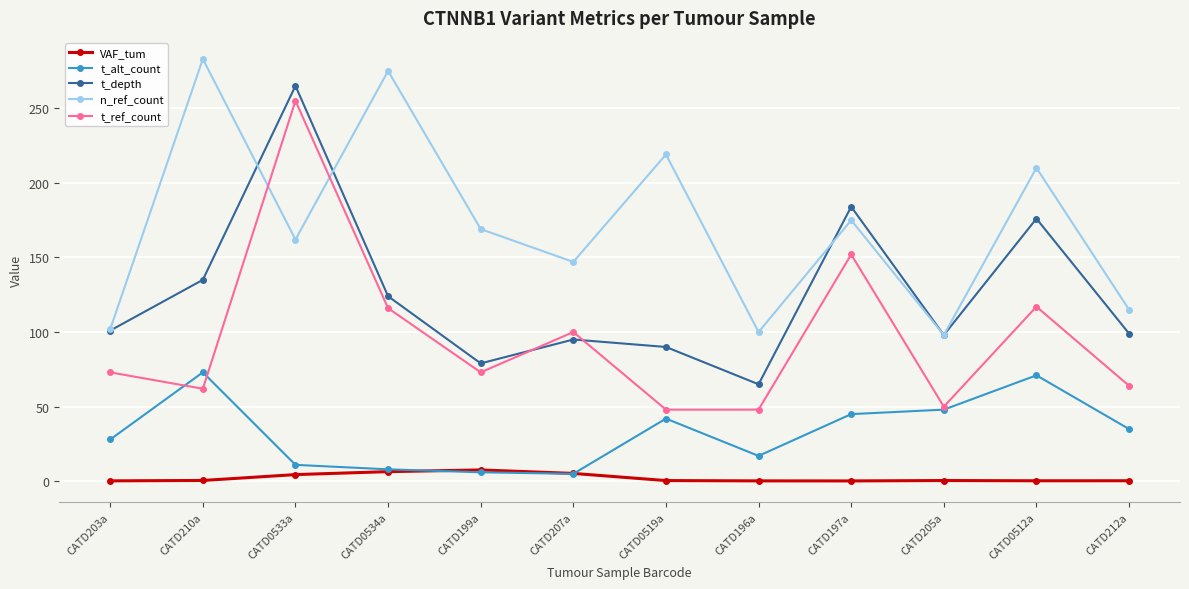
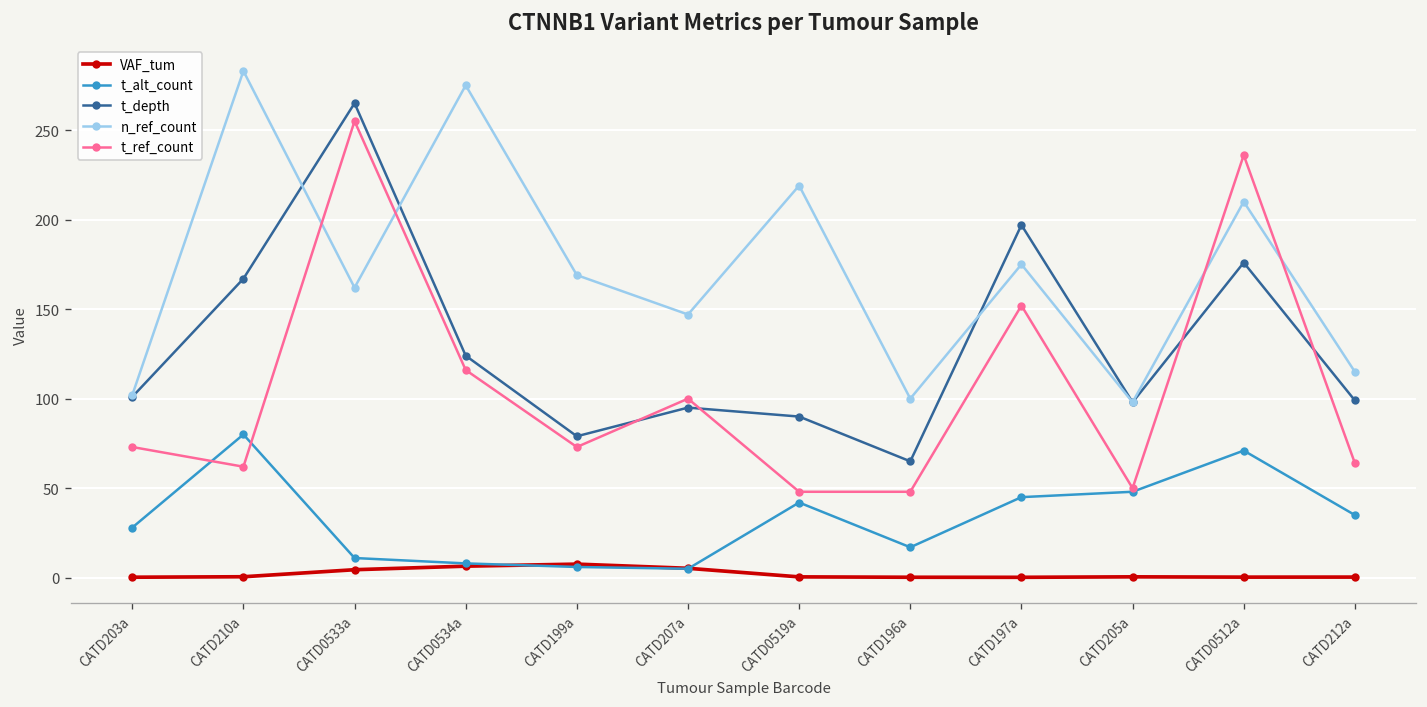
  {
    "VAF_tum": {
      "CATD203a": 0,
      "CATD210a": 1,
      "CATD0533a": 4,
      "CATD0519a": 0,
      "CATD196a": 0,
      "CATD197a": 0,
      "CATD205a": 0,
      "CATD0512a": 0,
      "CATD212a": 0
    },
    "t_alt_count": {
      "CATD203a": 28,
-     "CATD210a": 73,
+     "CATD210a": 80,
      "CATD0533a": 11,
      "CATD0519a": 42,
      "CATD196a": 17,
      "CATD197a": 45,
      "CATD205a": 48,
      "CATD0512a": 71,
      "CATD212a": 35
    },
    "t_depth": {
-     "CATD210a": 135,
+     "CATD210a": 167,
      "CATD0533a": 265,
      "CATD0534a": 124,
      "CATD199a": 79,
      "CATD207a": 95,
      "CATD0519a": 90,
      "CATD196a": 65,
-     "CATD197a": 184,
+     "CATD197a": 197,
      "CATD0512a": 176,
      "CATD212a": 99
    },
    "n_ref_count": {
      "CATD210a": 283,
      "CATD0533a": 162,
      "CATD0534a": 275,
      "CATD199a": 169,
      "CATD207a": 147,
      "CATD0519a": 219,
      "CATD196a": 100,
      "CATD197a": 175,
      "CATD0512a": 210,
      "CATD212a": 115
    },
    "t_ref_count": {
      "CATD203a": 73,
      "CATD210a": 62,
      "CATD0533a": 255,
      "CATD0534a": 116,
      "CATD199a": 73,
      "CATD207a": 100,
      "CATD0519a": 48,
      "CATD196a": 48,
      "CATD197a": 152,
      "CATD205a": 50,
-     "CATD0512a": 117,
+     "CATD0512a": 236,
      "CATD212a": 64
    }
  }
